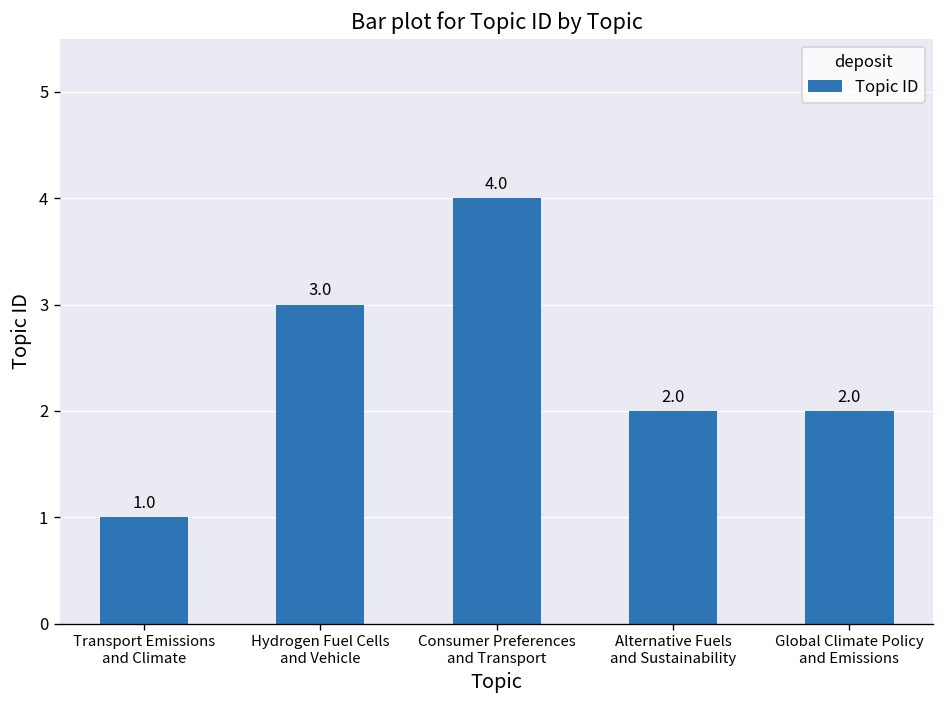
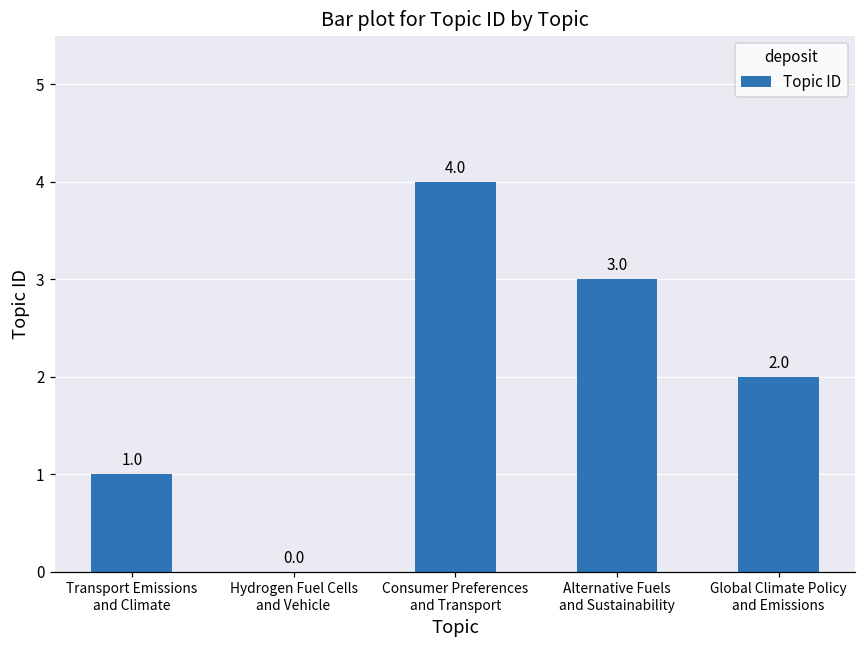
  {
    "Transport Emissions and Climate": 1.0,
-   "Hydrogen Fuel Cells and Vehicle": 3.0,
+   "Hydrogen Fuel Cells and Vehicle": 0.0,
    "Consumer Preferences and Transport": 4.0,
-   "Alternative Fuels and Sustainability": 2.0,
+   "Alternative Fuels and Sustainability": 3.0,
    "Global Climate Policy and Emissions": 2.0
  }
